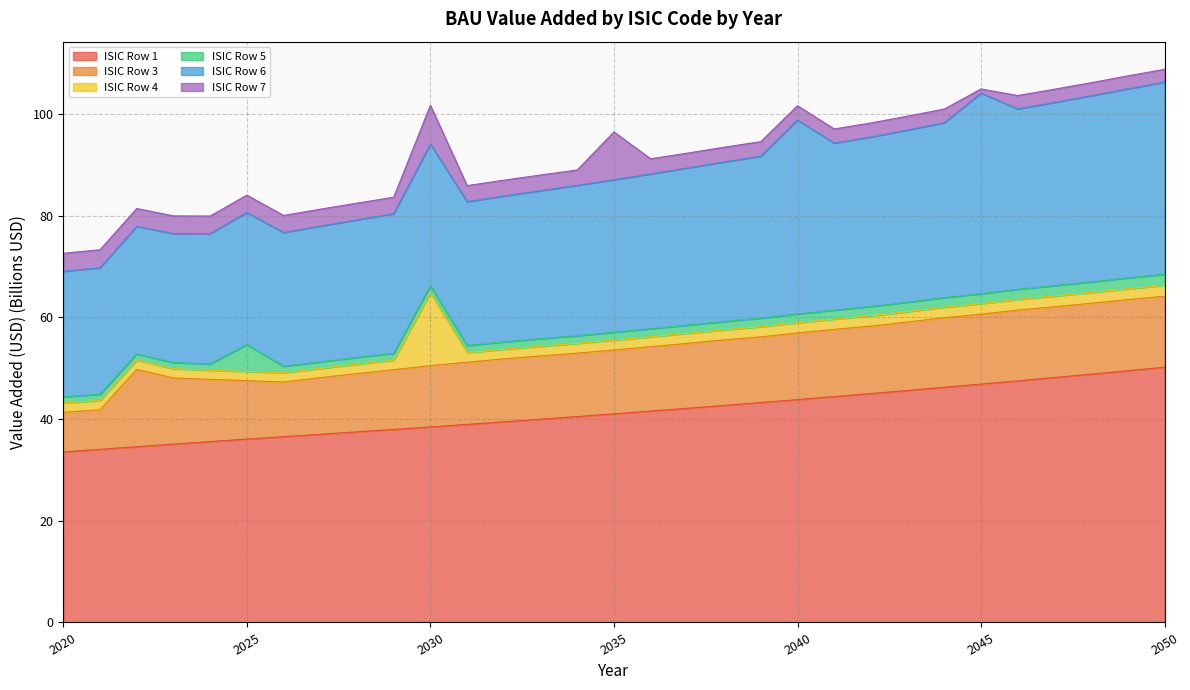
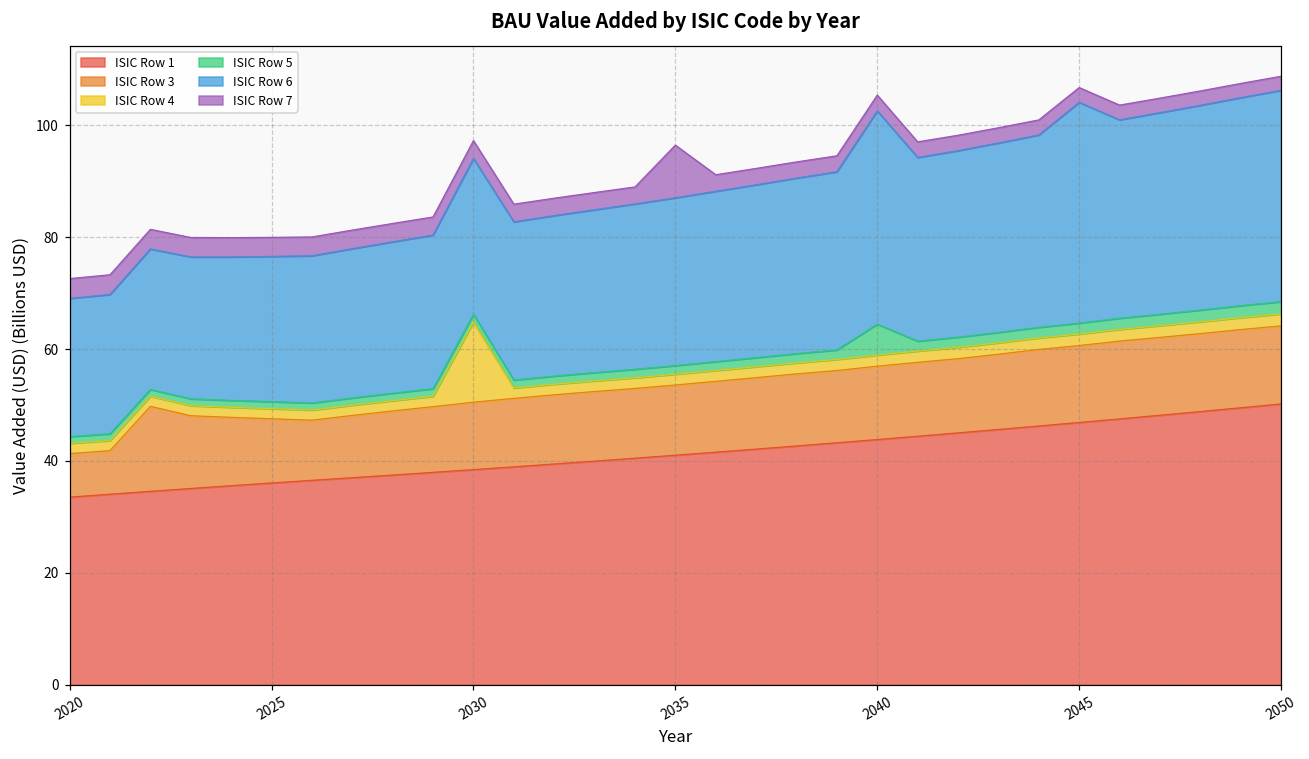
  {
    "ISIC Row 4": {
      "2020": 2,
      "2025": 2,
      "2030": 14,
      "2035": 2,
      "2040": 2,
      "2045": 2,
      "2050": 2
    },
    "ISIC Row 5": {
      "2020": 1,
-     "2025": 5,
+     "2025": 1,
      "2030": 1,
      "2035": 2,
-     "2040": 2,
+     "2040": 6,
      "2045": 2,
      "2050": 2
    },
    "ISIC Row 6": {
      "2020": 25,
      "2025": 26,
      "2030": 28,
      "2035": 30,
      "2040": 38,
      "2045": 39,
      "2050": 38
    },
    "ISIC Row 7": {
      "2020": 4,
      "2025": 3,
-     "2030": 8,
+     "2030": 3,
      "2035": 9,
      "2040": 3,
-     "2045": 1,
+     "2045": 3,
      "2050": 3
    }
  }
